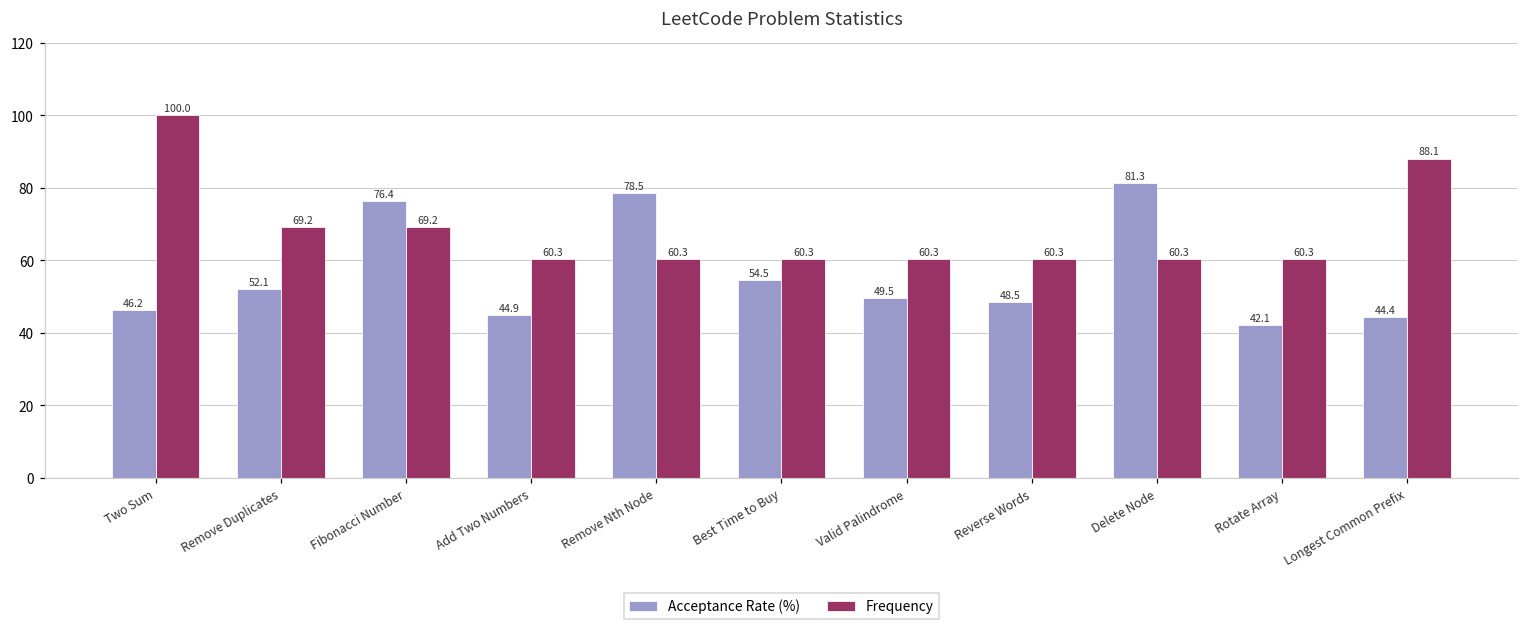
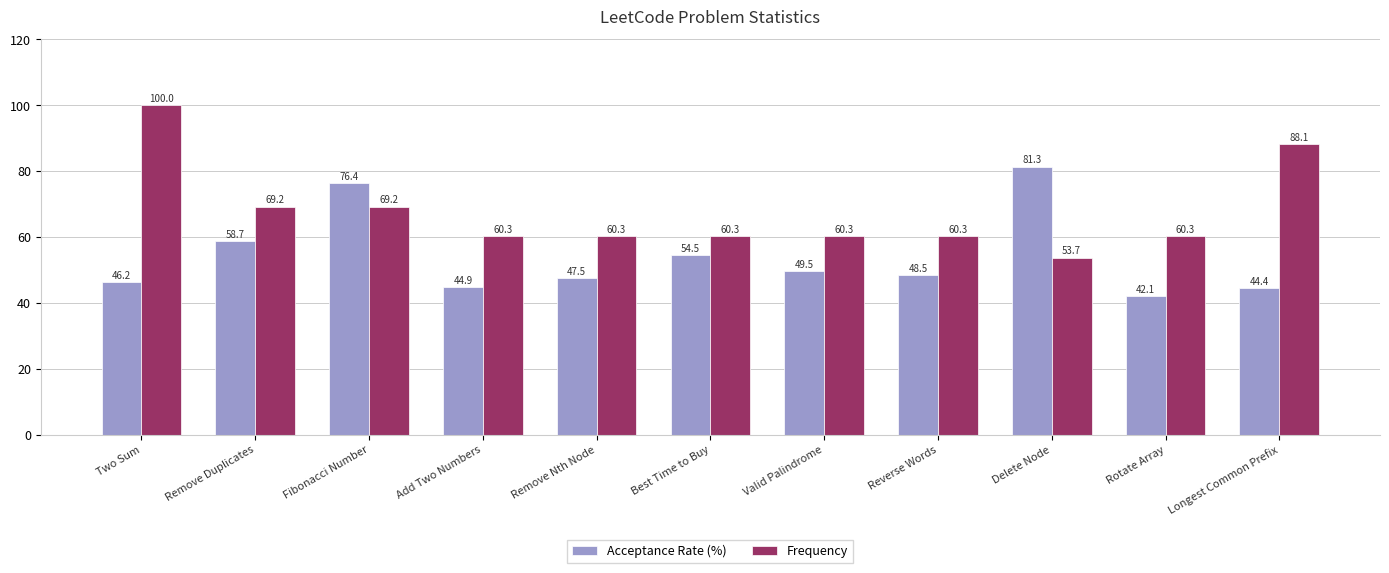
  {
    "Acceptance Rate (%)": {
      "Two Sum": 46.2,
-     "Remove Duplicates": 52.1,
+     "Remove Duplicates": 58.7,
      "Fibonacci Number": 76.4,
      "Add Two Numbers": 44.9,
-     "Remove Nth Node": 78.5,
+     "Remove Nth Node": 47.5,
      "Best Time to Buy": 54.5,
      "Valid Palindrome": 49.5,
      "Reverse Words": 48.5,
      "Delete Node": 81.3,
      "Rotate Array": 42.1,
      "Longest Common Prefix": 44.4
    },
    "Frequency": {
      "Two Sum": 100.0,
      "Remove Duplicates": 69.2,
      "Fibonacci Number": 69.2,
      "Add Two Numbers": 60.3,
      "Remove Nth Node": 60.3,
      "Best Time to Buy": 60.3,
      "Valid Palindrome": 60.3,
      "Reverse Words": 60.3,
-     "Delete Node": 60.3,
+     "Delete Node": 53.7,
      "Rotate Array": 60.3,
      "Longest Common Prefix": 88.1
    }
  }
